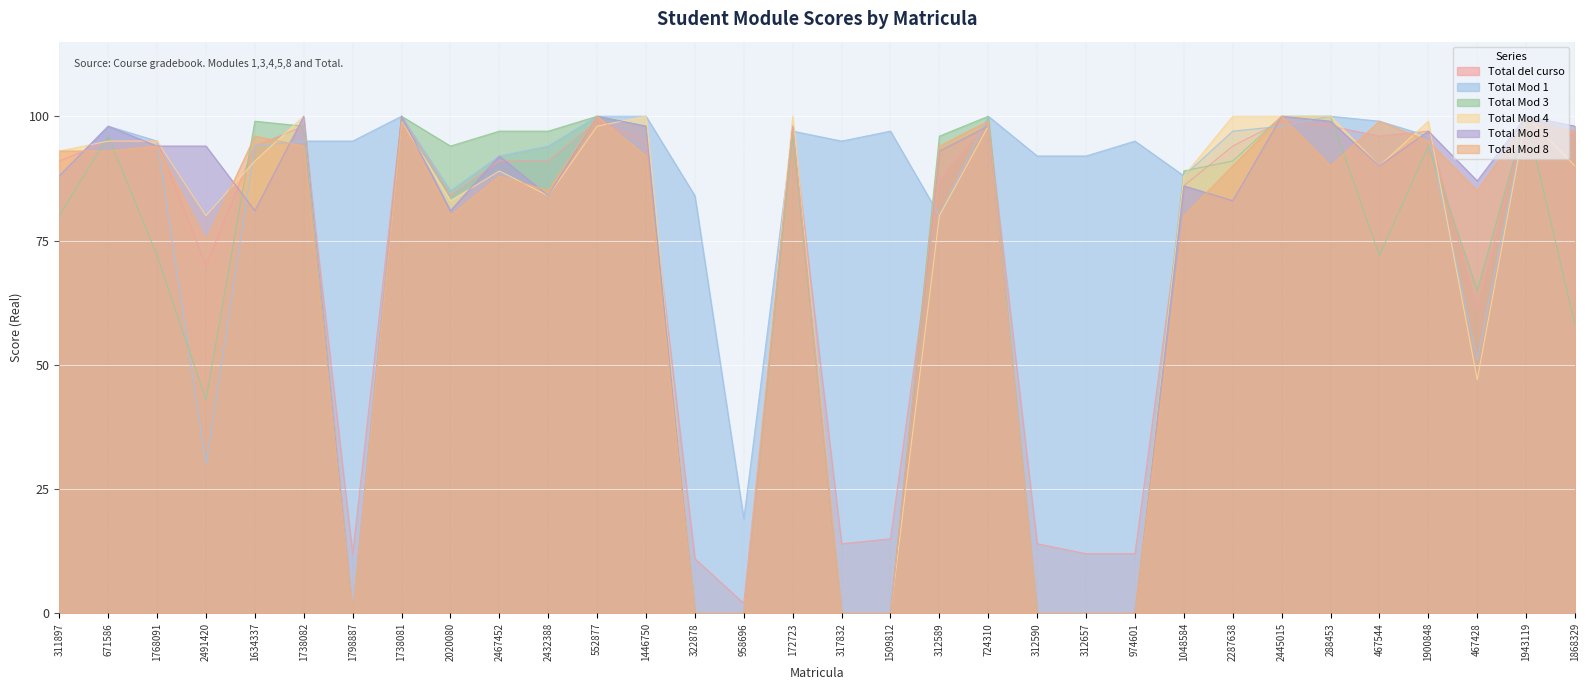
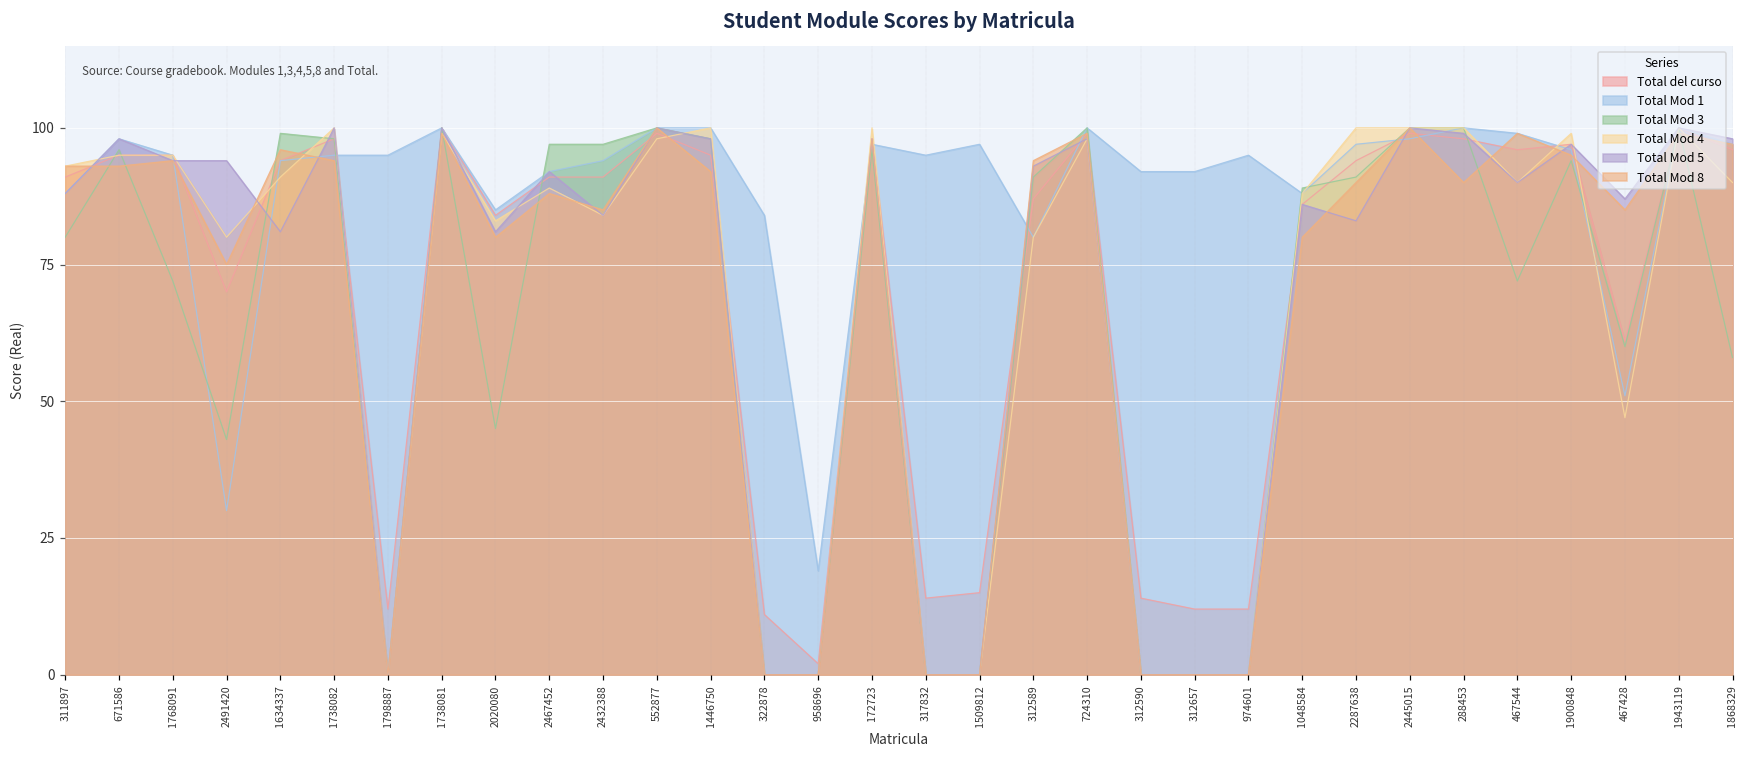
  {
    "Total Mod 3": {
      "311897": 80,
      "671586": 96,
      "1768091": 72,
      "2491420": 43,
      "1634337": 99,
-     "2020080": 94,
+     "2020080": 45,
      "2467452": 97,
      "2432388": 97,
      "172723": 96,
-     "312589": 96,
+     "312589": 91,
      "1048584": 89,
      "2287638": 91,
      "467544": 72,
      "1900848": 94,
-     "467428": 65,
+     "467428": 60,
      "1868329": 58
    }
  }
